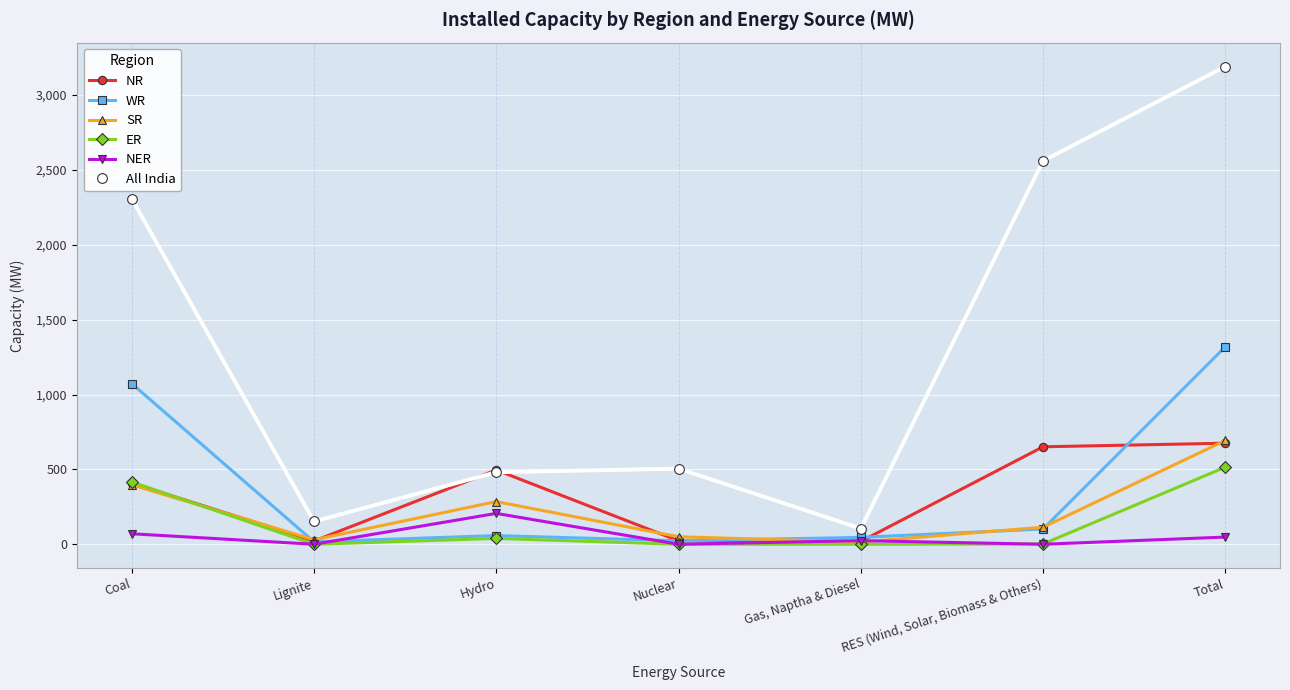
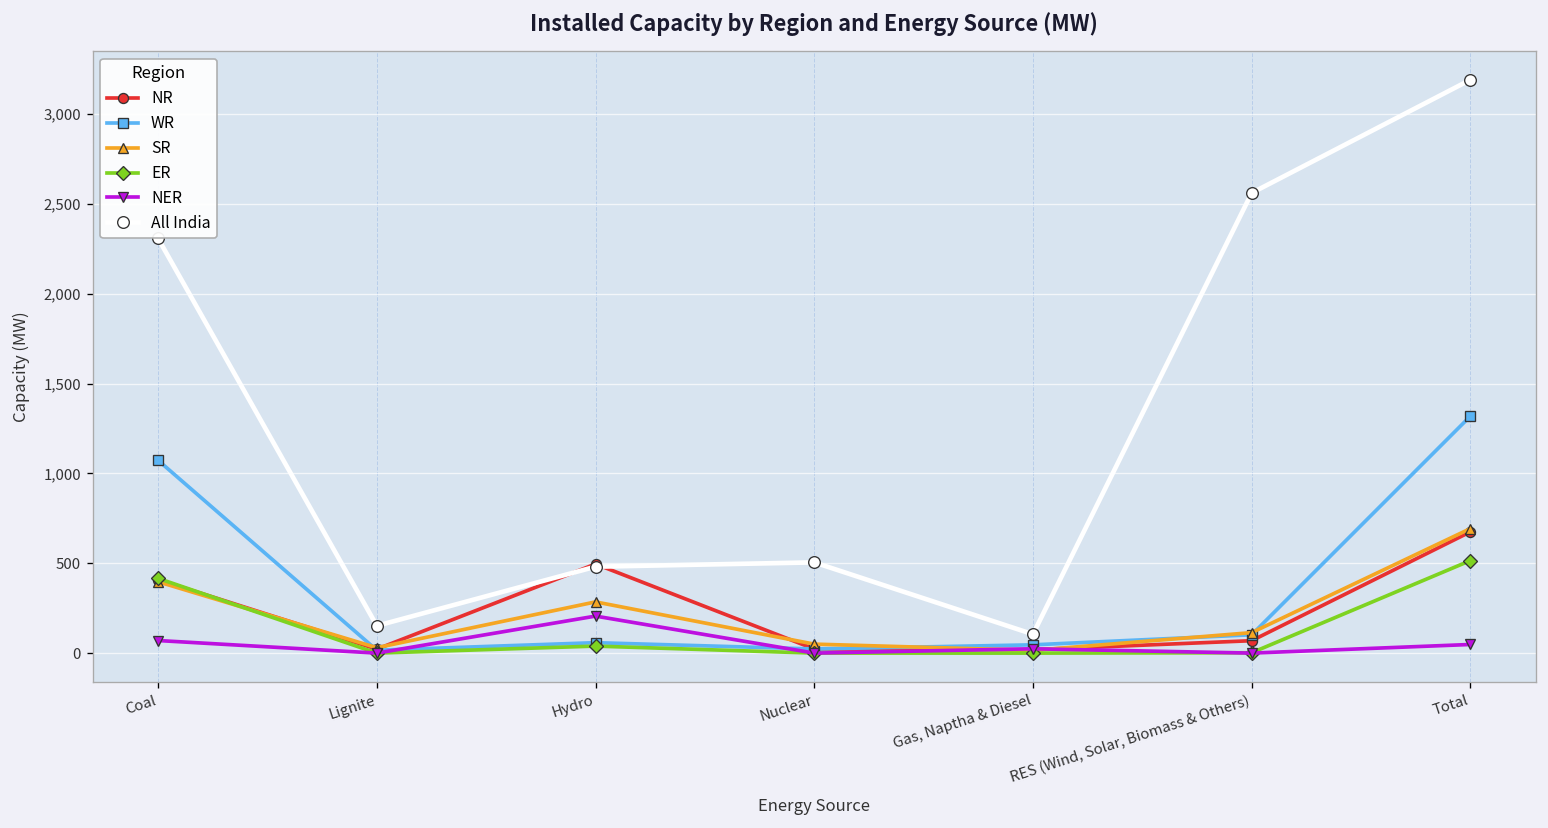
  {
    "NR": {
-     "RES (Wind, Solar, Biomass & Others)": "650",
+     "RES (Wind, Solar, Biomass & Others)": "70",
      "Total": "680"
    },
    "WR": {
      "Coal": "1,070",
      "Hydro": "60",
      "Gas, Naptha & Diesel": "50",
      "Total": "1,320"
    },
    "SR": {
      "Hydro": "290",
      "Nuclear": "50",
      "Total": "690"
    },
    "ER": {
      "Hydro": "40",
      "Total": "520"
    },
    "NER": {
      "Coal": "70",
      "Hydro": "210",
      "Total": "50"
    },
    "All India": {
      "Coal": "2,310",
      "Lignite": "150",
      "Nuclear": "510",
      "Gas, Naptha & Diesel": "110",
      "RES (Wind, Solar, Biomass & Others)": "2,560",
      "Total": "3,190"
    }
  }
